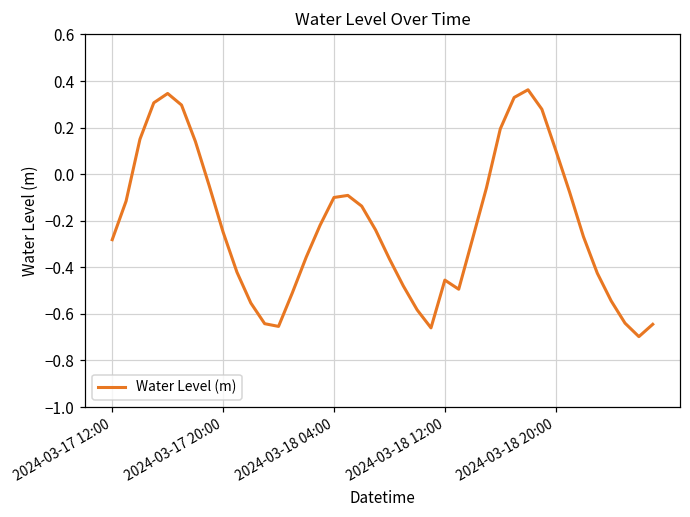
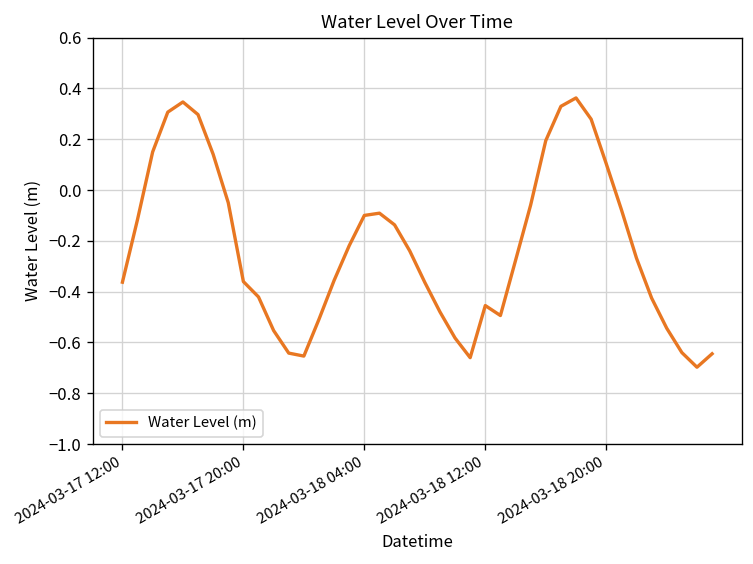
  {
-   "2024-03-17 12:00": -0.28,
-   "2024-03-17 20:00": -0.25,
+   "2024-03-17 12:00": -0.36,
+   "2024-03-17 20:00": -0.36,
    "2024-03-18 04:00": -0.10,
    "2024-03-18 12:00": -0.45,
    "2024-03-18 20:00": 0.10
  }
